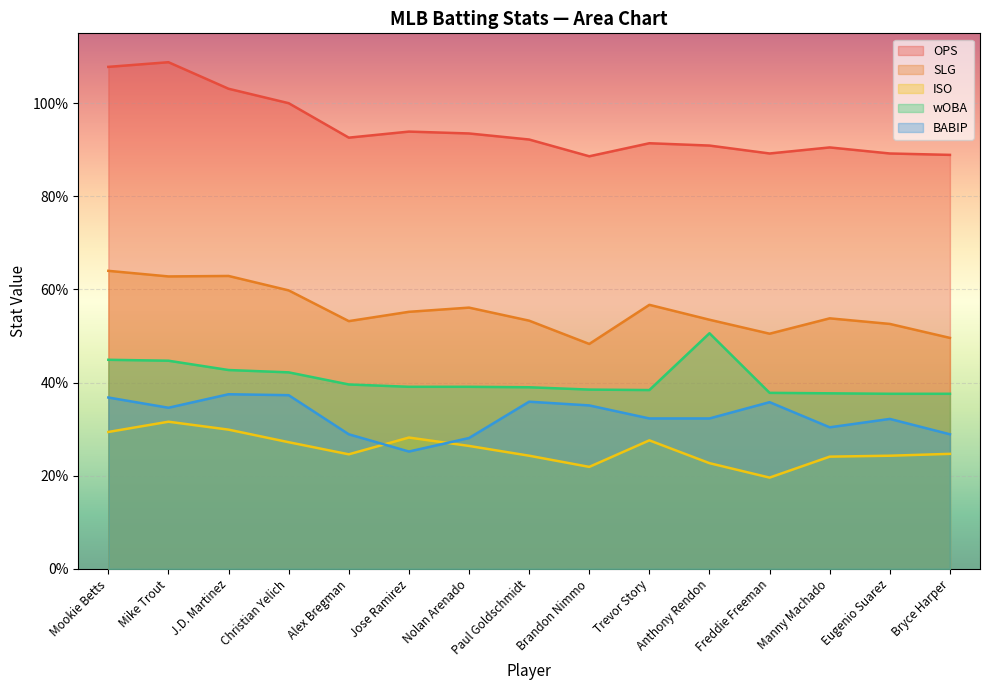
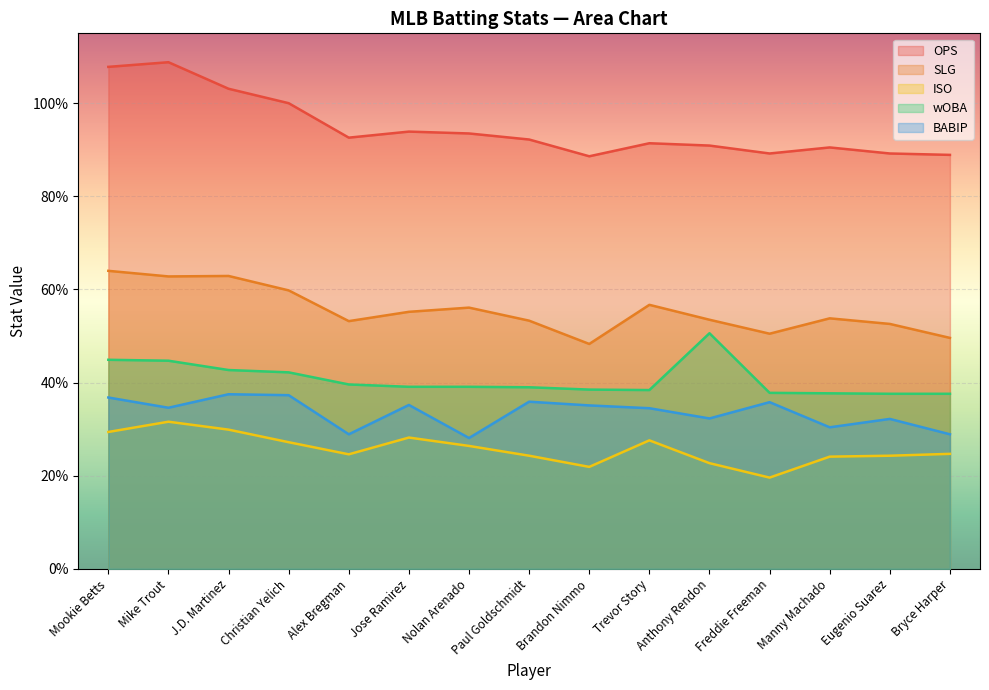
  {
    "wOBA": {
      "Mookie Betts": "45%",
      "Mike Trout": "45%",
      "J.D. Martinez": "43%",
      "Christian Yelich": "42%",
      "Alex Bregman": "40%",
      "Jose Ramirez": "39%",
      "Nolan Arenado": "39%",
      "Paul Goldschmidt": "39%",
      "Brandon Nimmo": "39%",
      "Trevor Story": "38%",
      "Anthony Rendon": "51%",
      "Freddie Freeman": "38%",
      "Manny Machado": "38%",
      "Eugenio Suarez": "38%",
      "Bryce Harper": "38%"
    },
    "BABIP": {
      "Mookie Betts": "37%",
      "Mike Trout": "35%",
      "J.D. Martinez": "38%",
      "Christian Yelich": "37%",
      "Alex Bregman": "29%",
-     "Jose Ramirez": "25%",
+     "Jose Ramirez": "35%",
      "Nolan Arenado": "28%",
      "Paul Goldschmidt": "36%",
      "Brandon Nimmo": "35%",
-     "Trevor Story": "32%",
+     "Trevor Story": "35%",
      "Anthony Rendon": "32%",
      "Freddie Freeman": "36%",
      "Manny Machado": "30%",
      "Eugenio Suarez": "32%",
      "Bryce Harper": "29%"
    }
  }
